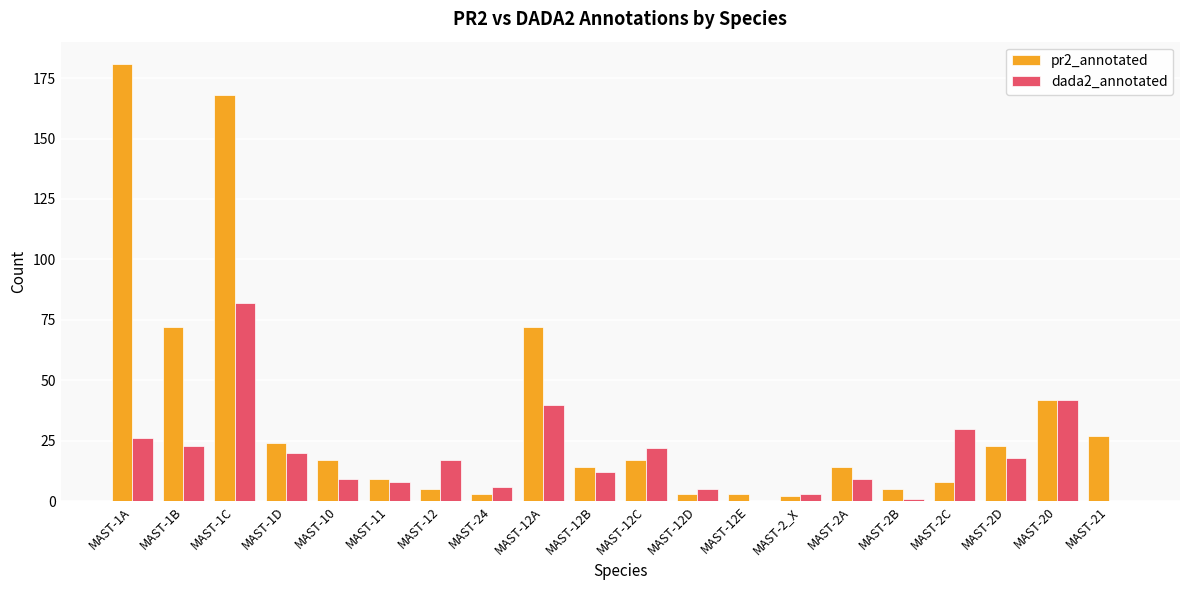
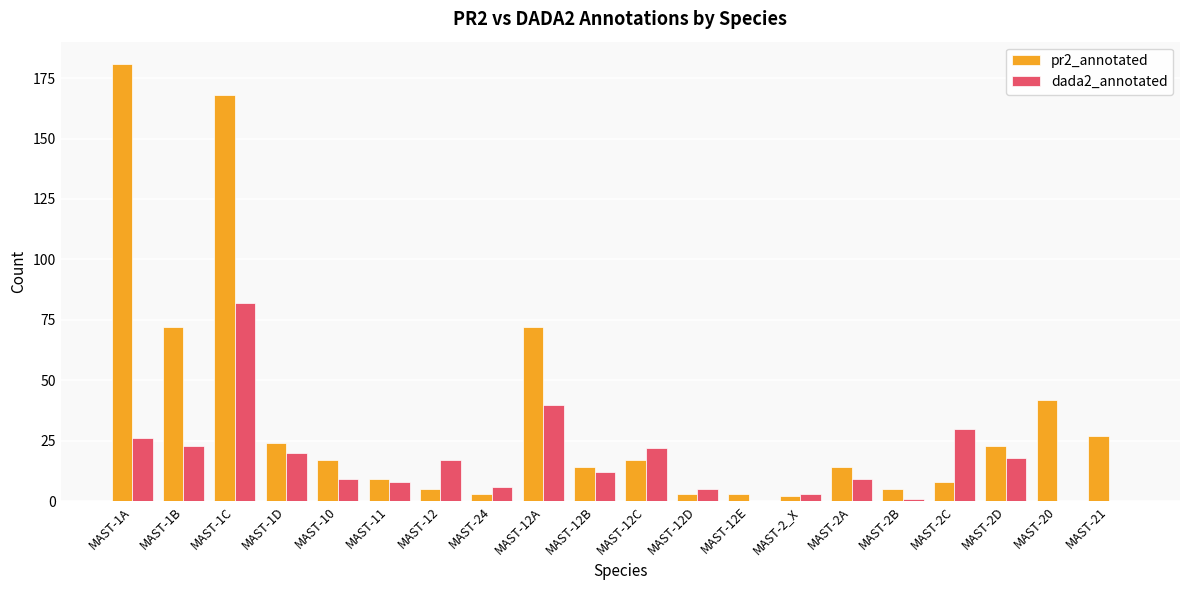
  {
    "pr2_annotated": {
      "MAST-1A": 181,
      "MAST-1B": 72,
      "MAST-1C": 168,
      "MAST-1D": 24,
      "MAST-10": 17,
      "MAST-11": 9,
      "MAST-12": 5,
      "MAST-24": 3,
      "MAST-12A": 72,
      "MAST-12B": 14,
      "MAST-12C": 17,
      "MAST-12D": 3,
      "MAST-12E": 3,
      "MAST-2_X": 2,
      "MAST-2A": 14,
      "MAST-2B": 5,
      "MAST-2C": 8,
      "MAST-2D": 23,
      "MAST-20": 42,
      "MAST-21": 27
    },
    "dada2_annotated": {
      "MAST-1A": 26,
      "MAST-1B": 23,
      "MAST-1C": 82,
      "MAST-1D": 20,
      "MAST-10": 9,
      "MAST-11": 8,
      "MAST-12": 17,
      "MAST-24": 6,
      "MAST-12A": 40,
      "MAST-12B": 12,
      "MAST-12C": 22,
      "MAST-12D": 5,
      "MAST-12E": 0,
      "MAST-2_X": 3,
      "MAST-2A": 9,
      "MAST-2C": 30,
      "MAST-2D": 18,
-     "MAST-20": 42,
+     "MAST-20": 0,
      "MAST-21": 0
    }
  }
